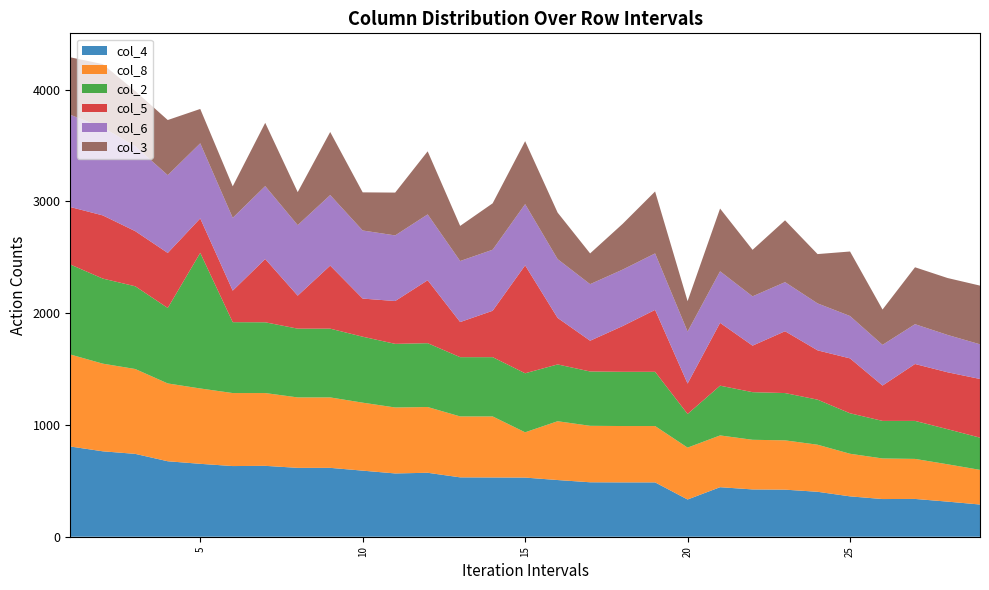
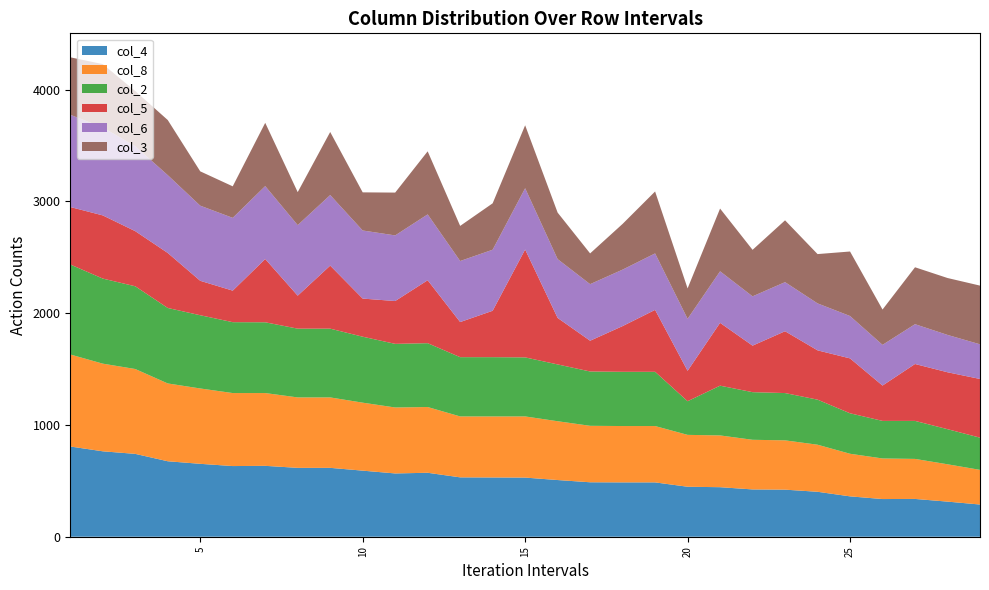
  {
    "col_4": {
      "5": 650,
      "10": 590,
      "15": 530,
-     "20": 330,
+     "20": 450,
      "25": 360
    },
    "col_8": {
      "5": 670,
      "10": 610,
-     "15": 410,
+     "15": 550,
      "20": 460,
      "25": 380
    },
    "col_2": {
-     "5": 1210,
+     "5": 660,
      "10": 590,
      "15": 530,
      "20": 300,
      "25": 360
    },
    "col_5": {
      "5": 310,
      "10": 340,
      "15": 970,
      "20": 270,
      "25": 490
    },
    "col_6": {
      "5": 670,
      "10": 610,
      "15": 550,
      "20": 470,
      "25": 380
    },
    "col_3": {
      "5": 310,
      "10": 340,
      "15": 560,
      "20": 270,
      "25": 580
    }
  }
